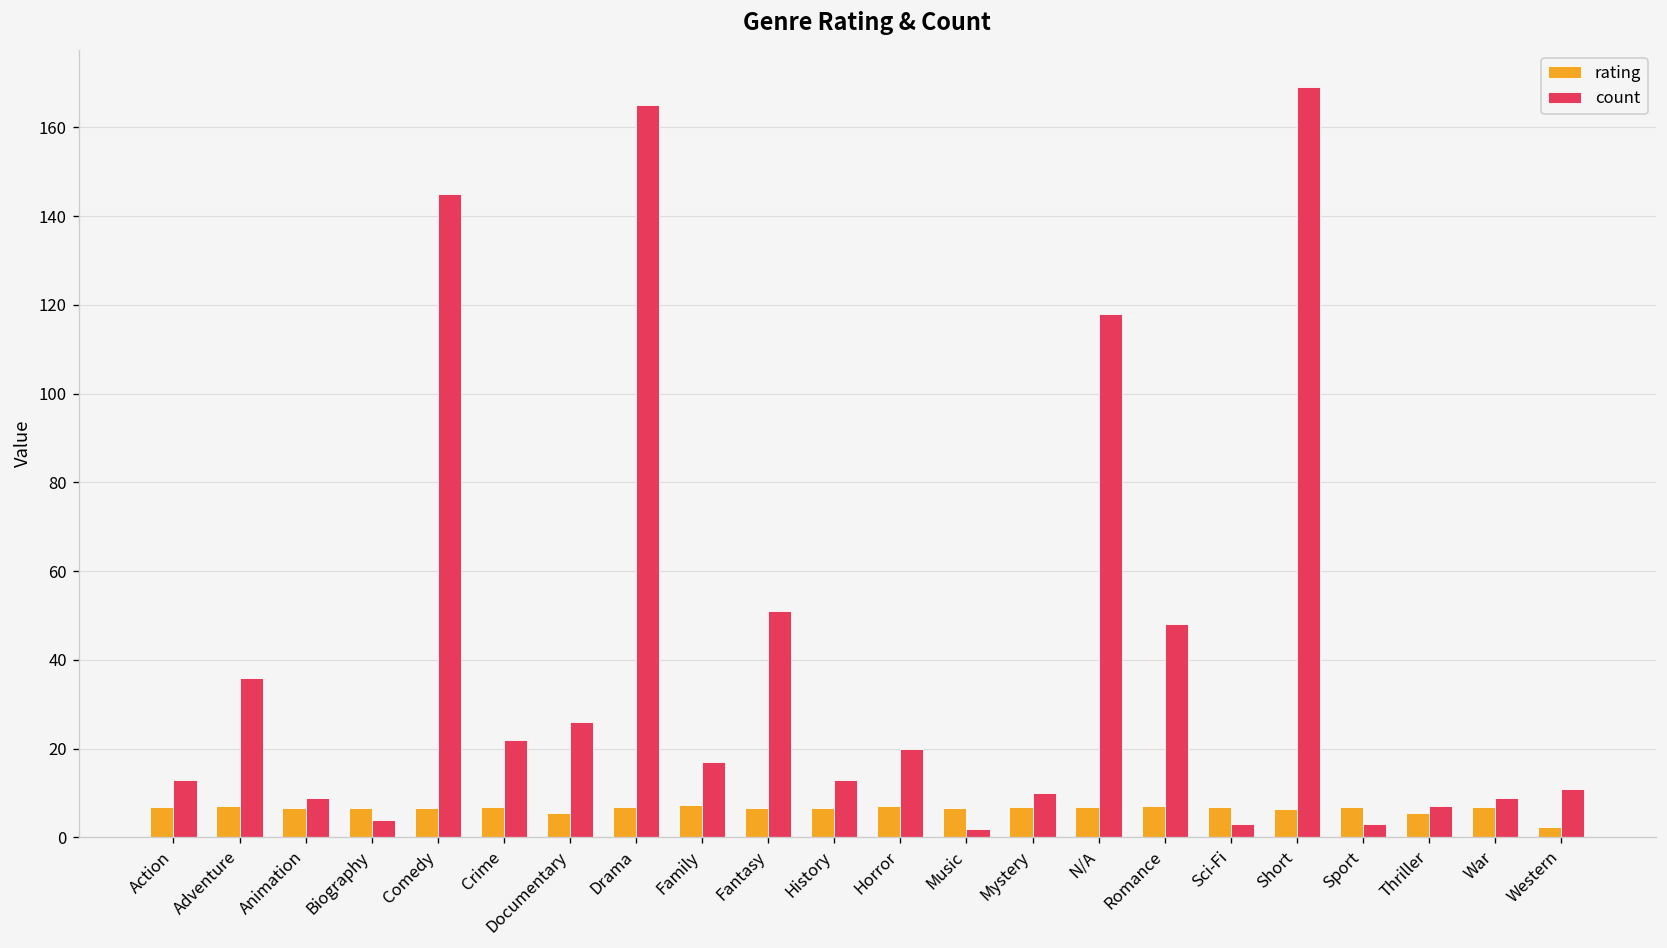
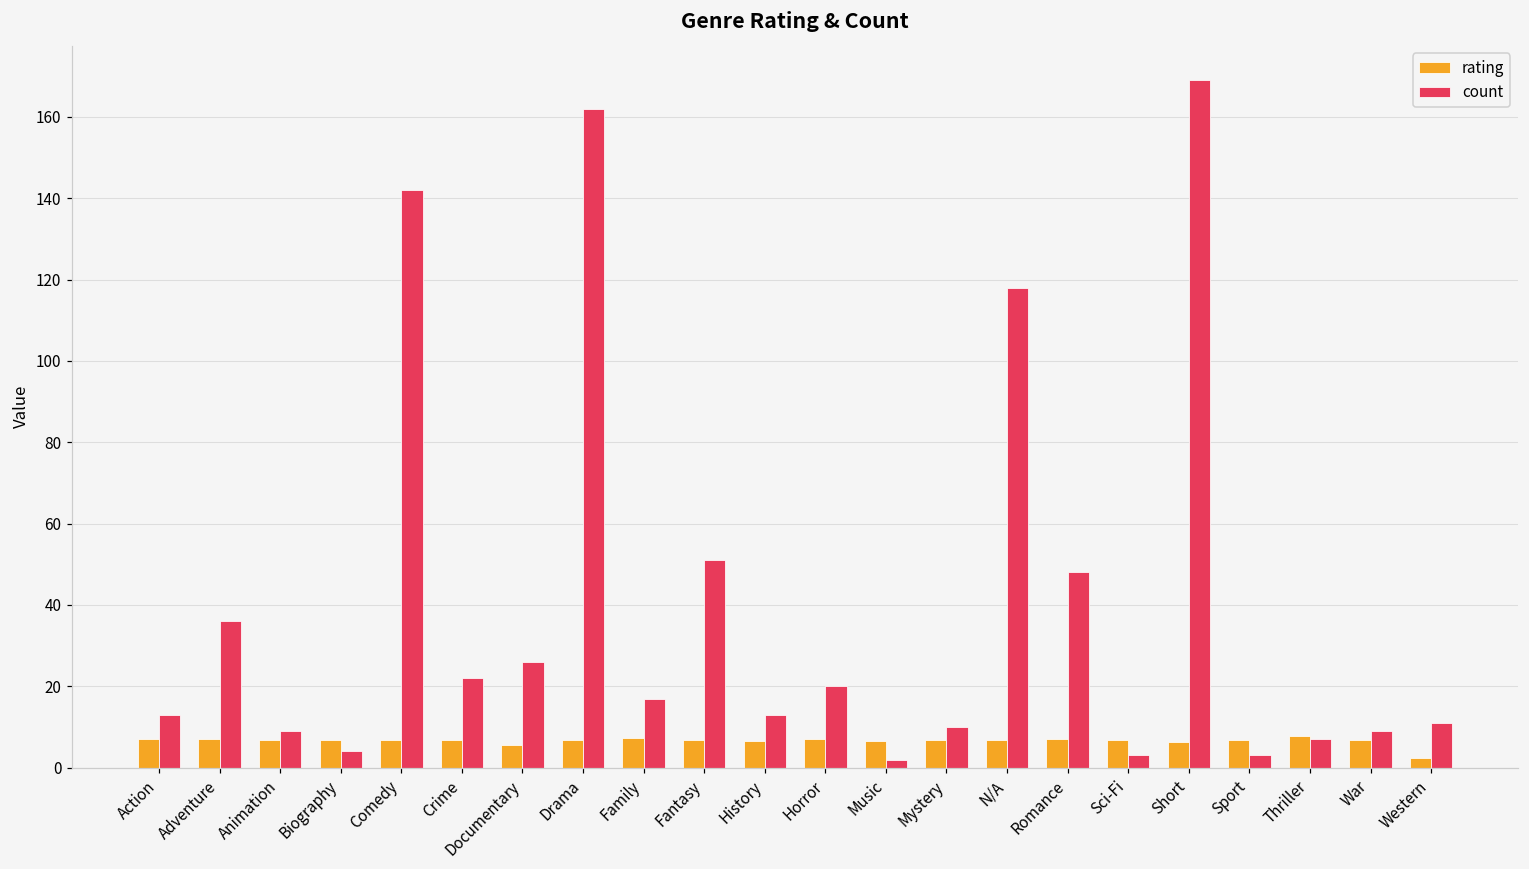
  {
    "rating": {
      "Action": 7,
      "Adventure": 7,
      "Animation": 7,
      "Biography": 7,
      "Comedy": 7,
      "Crime": 7,
      "Documentary": 6,
      "Drama": 7,
      "Family": 7,
      "Fantasy": 7,
      "History": 7,
      "Horror": 7,
      "Music": 7,
      "Mystery": 7,
      "N/A": 7,
      "Romance": 7,
      "Sci-Fi": 7,
      "Short": 6,
      "Sport": 7,
-     "Thriller": 5,
+     "Thriller": 8,
      "War": 7,
      "Western": 2
    },
    "count": {
      "Action": 13,
      "Adventure": 36,
      "Animation": 9,
      "Biography": 4,
-     "Comedy": 145,
+     "Comedy": 142,
      "Crime": 22,
      "Documentary": 26,
-     "Drama": 165,
+     "Drama": 162,
      "Family": 17,
      "Fantasy": 51,
      "History": 13,
      "Horror": 20,
      "Music": 2,
      "Mystery": 10,
      "N/A": 118,
      "Romance": 48,
      "Sci-Fi": 3,
      "Short": 169,
      "Sport": 3,
      "Thriller": 7,
      "War": 9,
      "Western": 11
    }
  }
